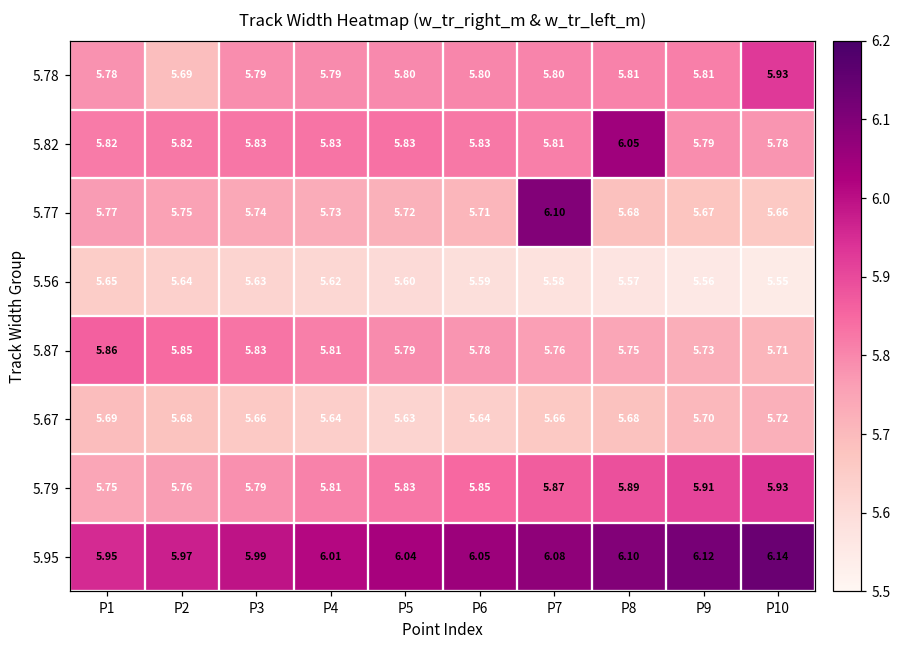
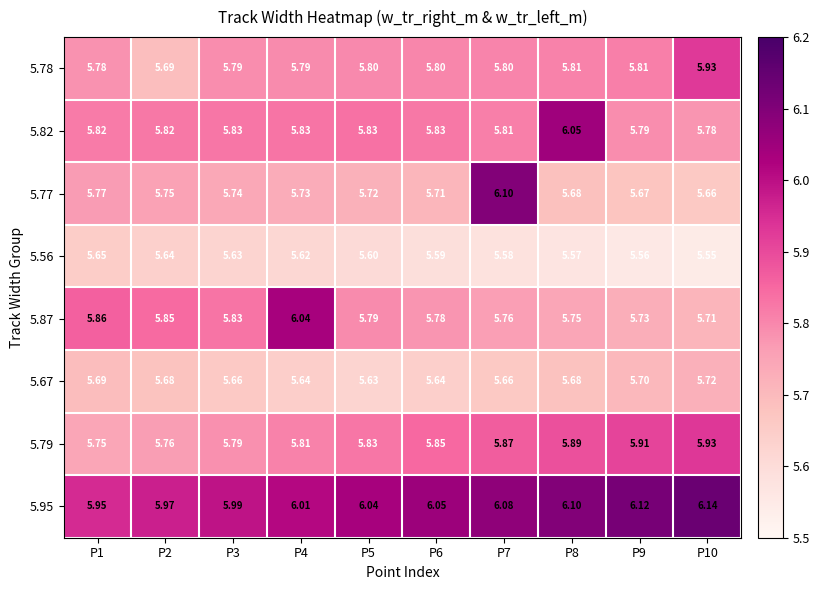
  {
    "5.78": {
      "P1": 5.78,
      "P2": 5.69,
      "P3": 5.79,
      "P4": 5.79,
      "P5": 5.80,
      "P6": 5.80,
      "P7": 5.80,
      "P8": 5.81,
      "P9": 5.81,
      "P10": 5.93
    },
    "5.82": {
      "P1": 5.82,
      "P2": 5.82,
      "P3": 5.83,
      "P4": 5.83,
      "P5": 5.83,
      "P6": 5.83,
      "P7": 5.81,
      "P8": 6.05,
      "P9": 5.79,
      "P10": 5.78
    },
    "5.77": {
      "P1": 5.77,
      "P2": 5.75,
      "P3": 5.74,
      "P4": 5.73,
      "P5": 5.72,
      "P6": 5.71,
      "P7": 6.10,
      "P8": 5.68,
      "P9": 5.67,
      "P10": 5.66
    },
    "5.56": {
      "P1": 5.65,
      "P2": 5.64
    },
    "5.87": {
      "P1": 5.86,
      "P2": 5.85,
      "P3": 5.83,
-     "P4": 5.81,
+     "P4": 6.04,
      "P5": 5.79,
      "P6": 5.78,
      "P7": 5.76,
      "P8": 5.75,
      "P9": 5.73,
      "P10": 5.71
    },
    "5.67": {
      "P1": 5.69,
      "P2": 5.68,
      "P3": 5.66,
      "P4": 5.64,
      "P6": 5.64,
      "P7": 5.66,
      "P8": 5.68,
      "P9": 5.70,
      "P10": 5.72
    },
    "5.79": {
      "P1": 5.75,
      "P2": 5.76,
      "P3": 5.79,
      "P4": 5.81,
      "P5": 5.83,
      "P6": 5.85,
      "P7": 5.87,
      "P8": 5.89,
      "P9": 5.91,
      "P10": 5.93
    },
    "5.95": {
      "P1": 5.95,
      "P2": 5.97,
      "P3": 5.99,
      "P4": 6.01,
      "P5": 6.04,
      "P6": 6.05,
      "P7": 6.08,
      "P8": 6.10,
      "P9": 6.12,
      "P10": 6.14
    }
  }
